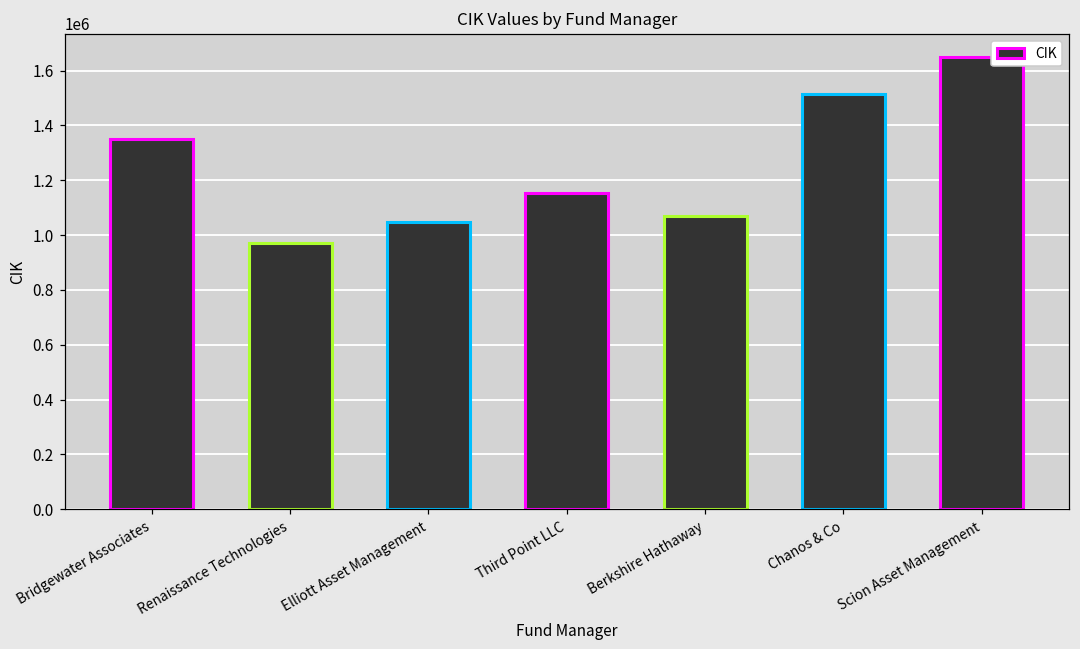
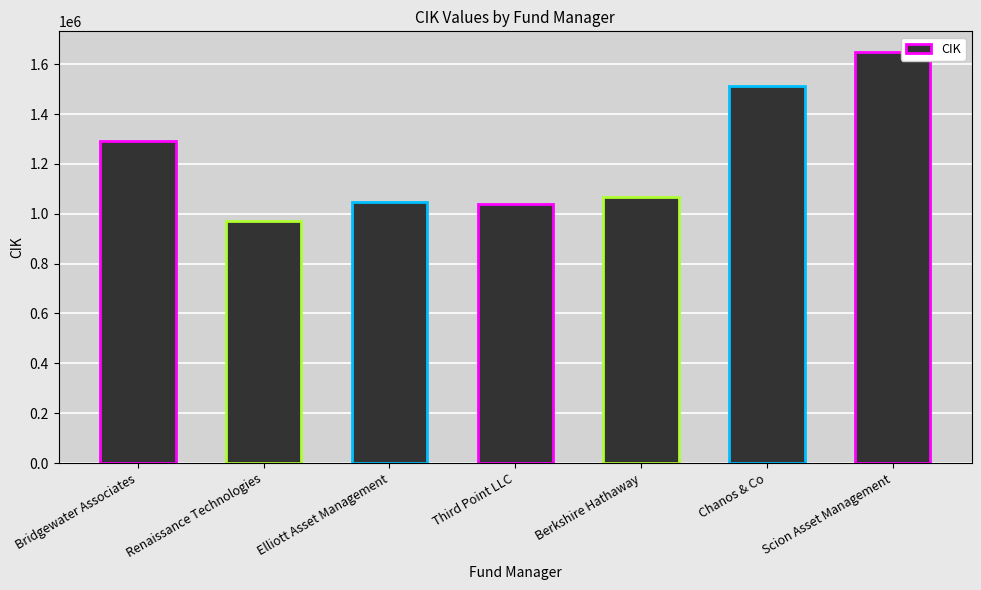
  {
-   "Bridgewater Associates": 1350000,
+   "Bridgewater Associates": 1290000,
    "Renaissance Technologies": 970000,
    "Elliott Asset Management": 1050000,
-   "Third Point LLC": 1160000,
+   "Third Point LLC": 1040000,
    "Berkshire Hathaway": 1070000,
    "Chanos & Co": 1510000,
    "Scion Asset Management": 1650000
  }
